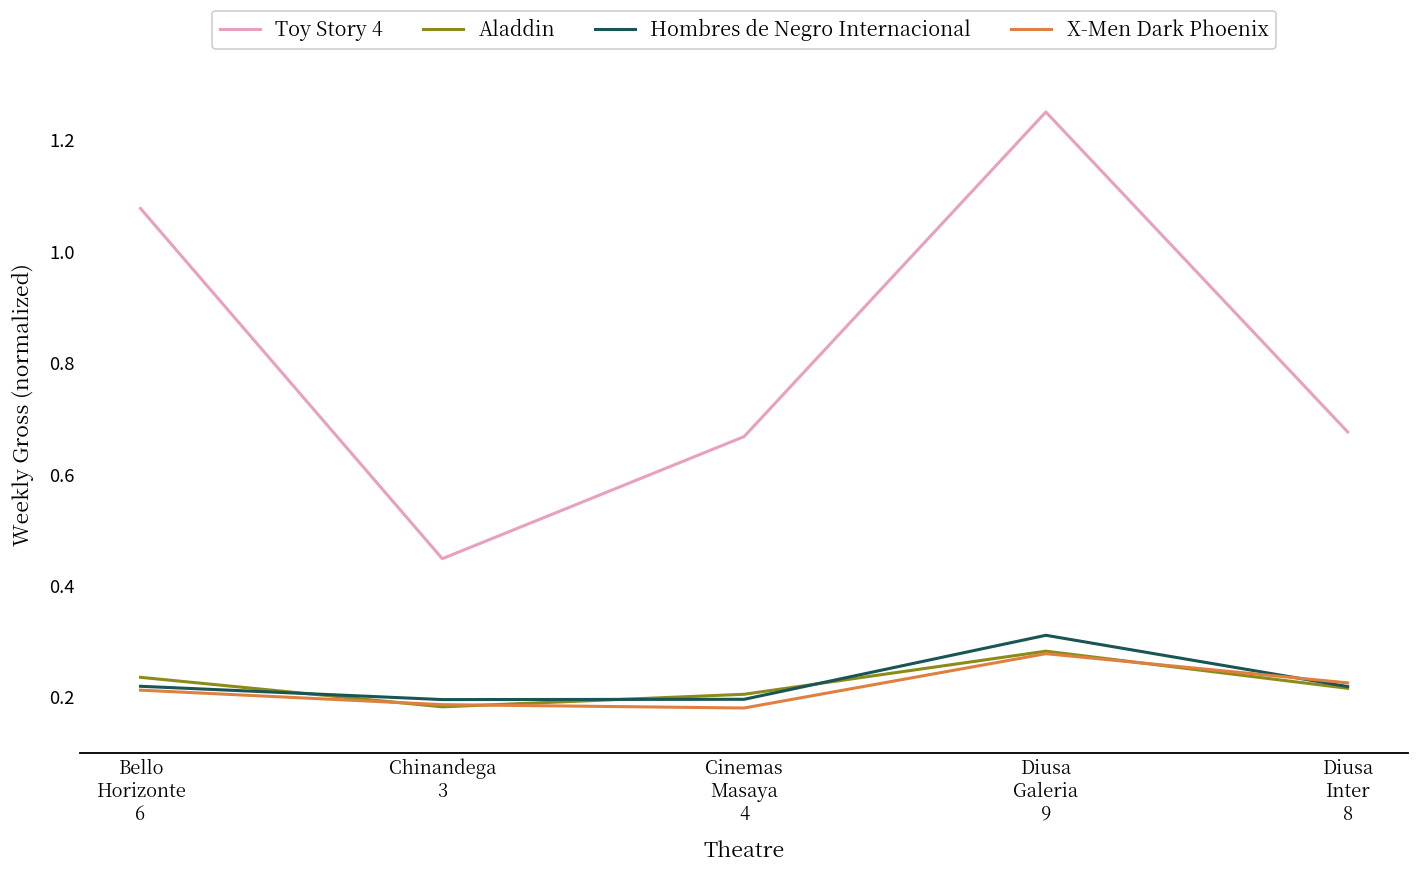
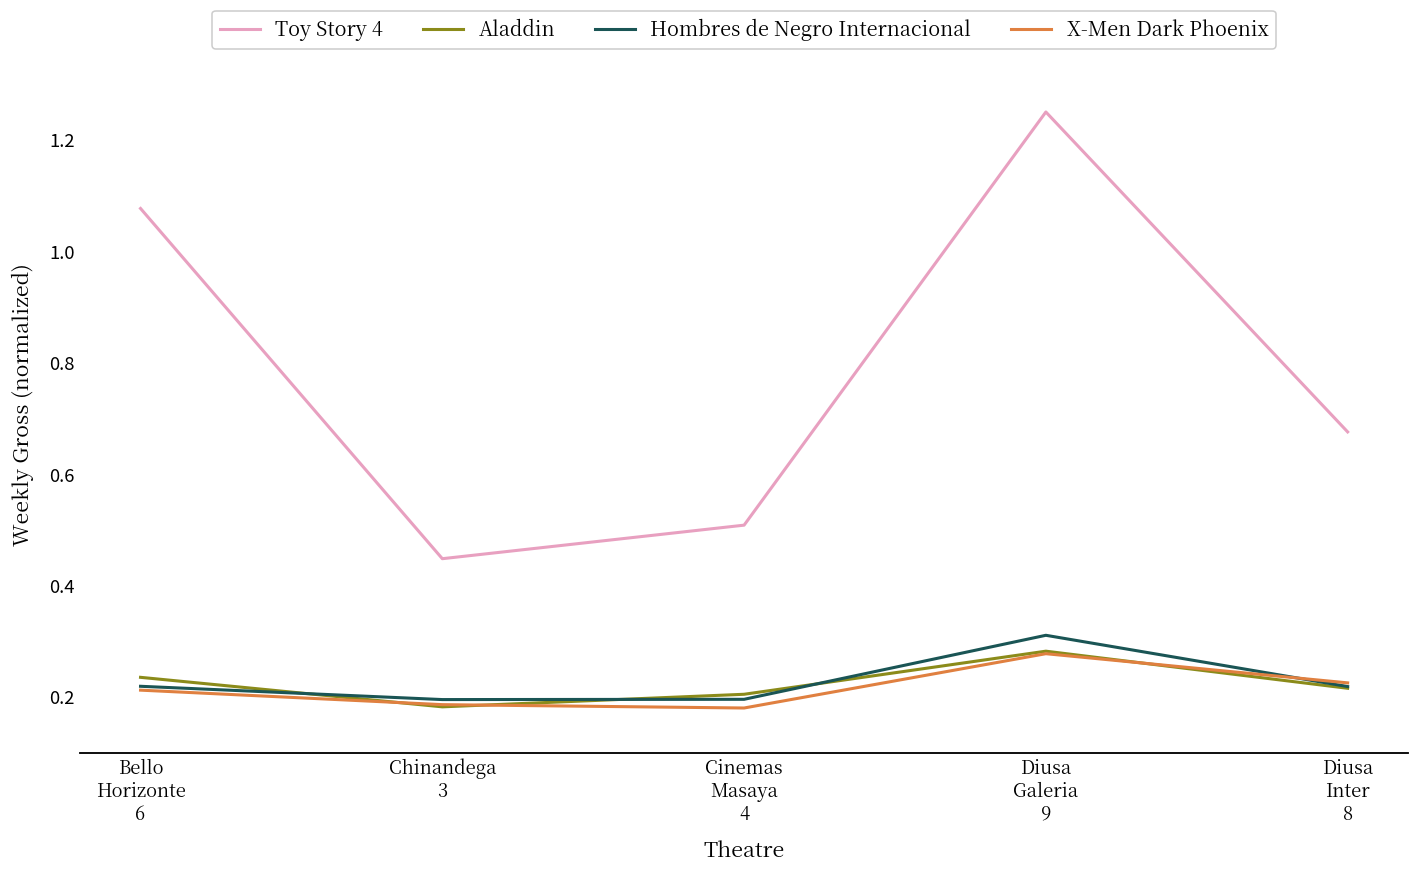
  {
    "Toy Story 4": {
      "Bello Horizonte 6": 1.08,
      "Chinandega 3": 0.45,
-     "Cinemas Masaya 4": 0.67,
+     "Cinemas Masaya 4": 0.51,
      "Diusa Galeria 9": 1.25,
      "Diusa Inter 8": 0.68
    },
    "Aladdin": {
      "Bello Horizonte 6": 0.24,
      "Cinemas Masaya 4": 0.20
    },
    "Hombres de Negro Internacional": {
      "Bello Horizonte 6": 0.22,
      "Chinandega 3": 0.20,
      "Cinemas Masaya 4": 0.20,
      "Diusa Galeria 9": 0.31
    },
    "X-Men Dark Phoenix": {
      "Bello Horizonte 6": 0.21,
      "Cinemas Masaya 4": 0.18,
      "Diusa Inter 8": 0.23
    }
  }
